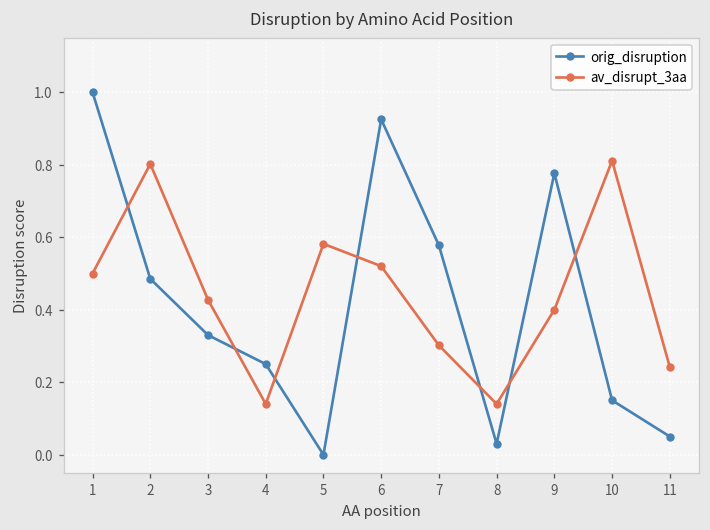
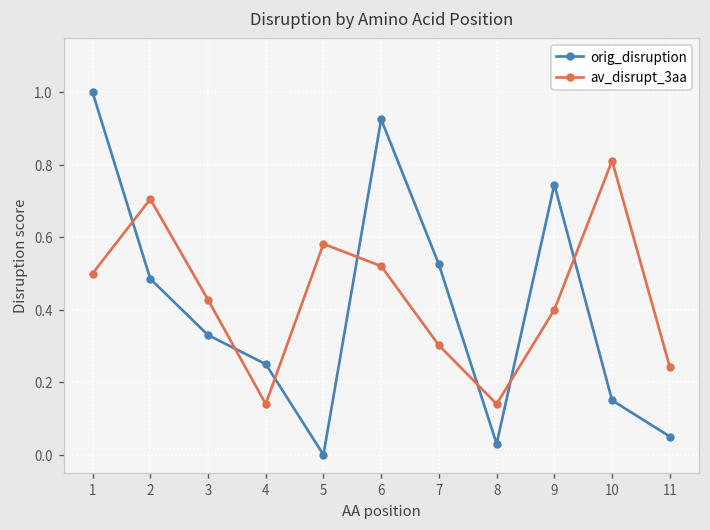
  {
    "orig_disruption": {
      "1": 1.00,
      "2": 0.49,
      "3": 0.33,
      "4": 0.25,
      "5": 0.00,
      "6": 0.93,
-     "7": 0.58,
+     "7": 0.52,
      "8": 0.03,
-     "9": 0.78,
+     "9": 0.75,
      "10": 0.15,
      "11": 0.05
    },
    "av_disrupt_3aa": {
      "1": 0.50,
-     "2": 0.80,
+     "2": 0.71,
      "3": 0.43,
      "4": 0.14,
      "5": 0.58,
      "6": 0.52,
      "7": 0.30,
      "8": 0.14,
      "9": 0.40,
      "10": 0.81,
      "11": 0.24
    }
  }
